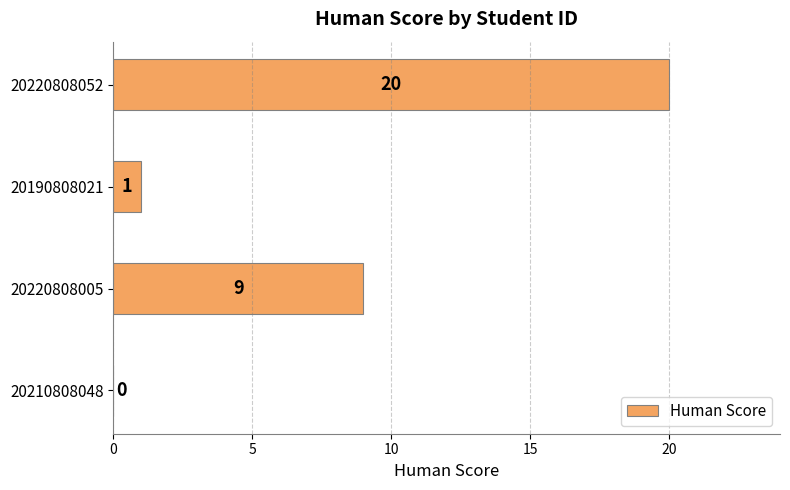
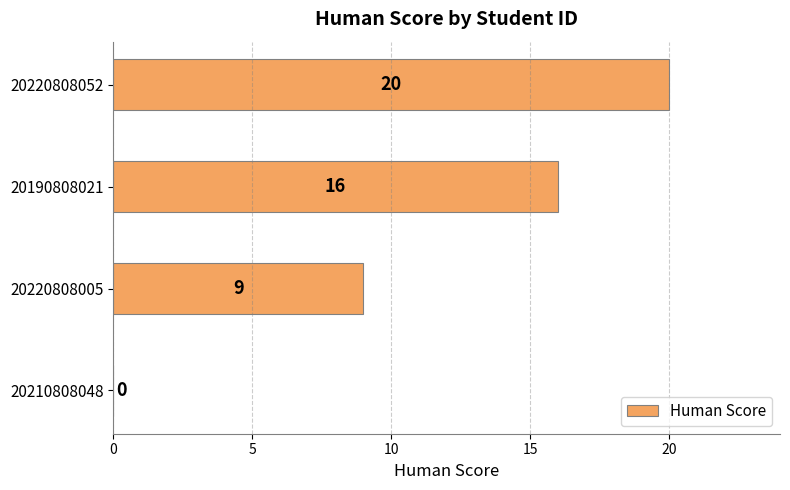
  {
    "20220808052": 20,
-   "20190808021": 1,
+   "20190808021": 16,
    "20220808005": 9,
    "20210808048": 0
  }
